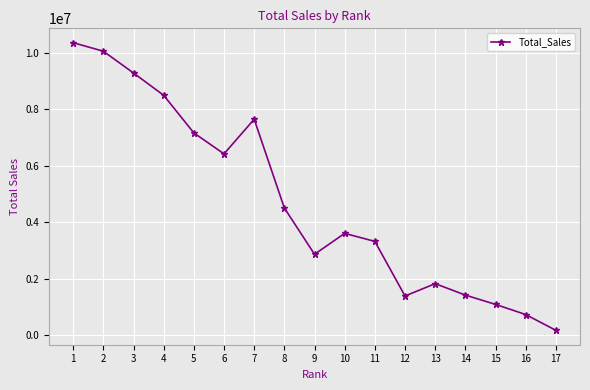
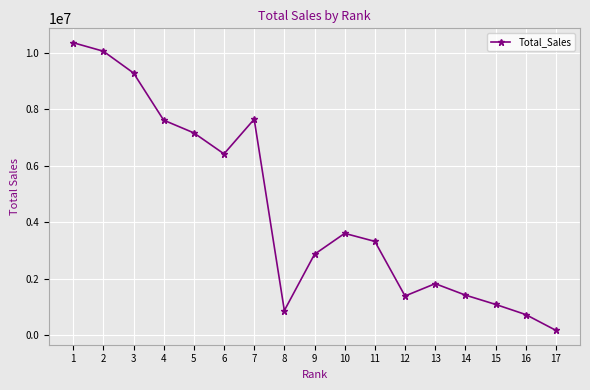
  {
    "1": 10400000,
    "2": 10100000,
    "3": 9300000,
-   "4": 8500000,
+   "4": 7600000,
    "5": 7200000,
    "6": 6400000,
    "7": 7700000,
-   "8": 4500000,
+   "8": 900000,
    "9": 2900000,
    "10": 3600000,
    "11": 3300000,
    "12": 1400000,
    "13": 1800000,
    "14": 1400000,
    "15": 1100000,
    "16": 700000,
    "17": 200000
  }
